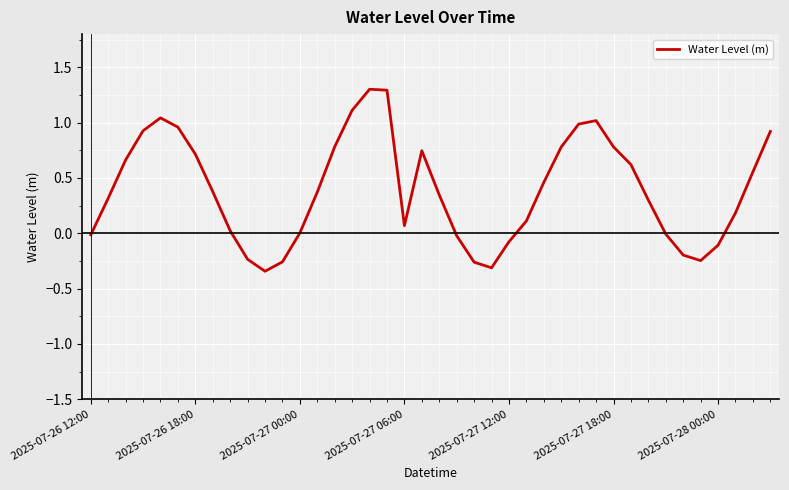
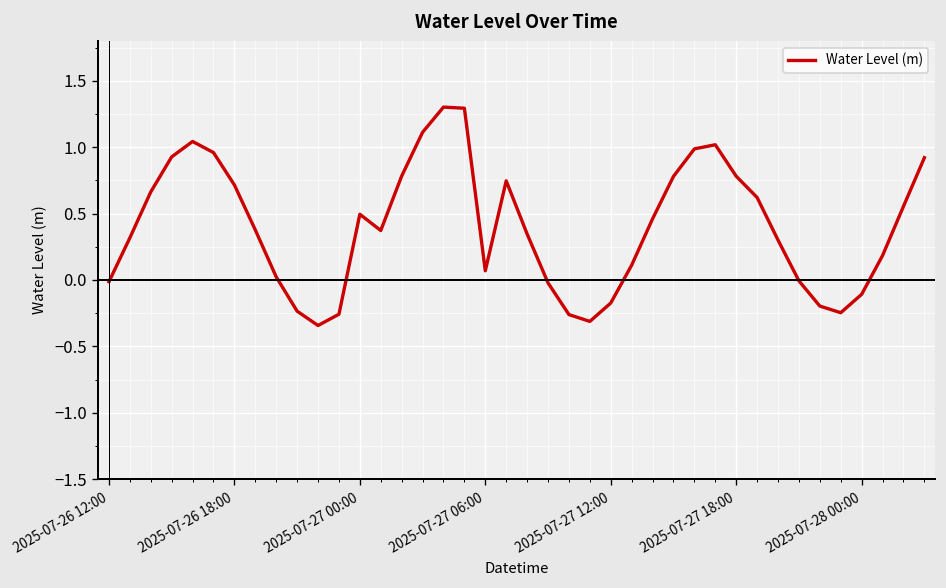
  {
    "2025-07-26 12:00": -0.01,
    "2025-07-26 18:00": 0.72,
-   "2025-07-27 00:00": 0.00,
+   "2025-07-27 00:00": 0.50,
    "2025-07-27 06:00": 0.07,
-   "2025-07-27 12:00": -0.08,
+   "2025-07-27 12:00": -0.17,
    "2025-07-27 18:00": 0.78,
    "2025-07-28 00:00": -0.11
  }
